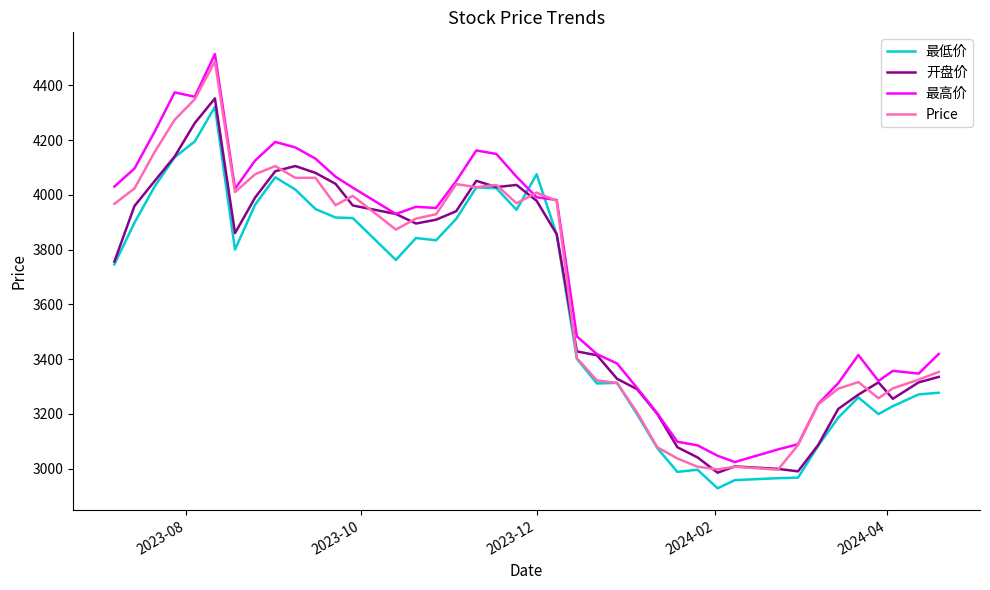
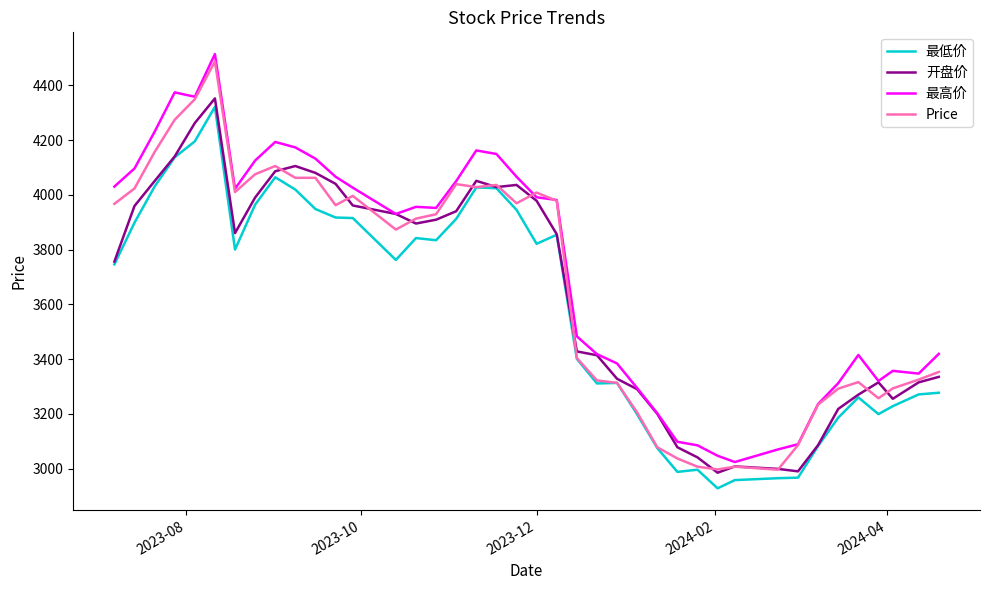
  {
    "最低价": {
-     "2023-12": 4080
+     "2023-12": 3820
    },
    "开盘价": {
      "2023-12": 3980
    },
    "最高价": {
      "2023-12": 3990
    },
    "Price": {
      "2023-12": 4010
    }
  }
